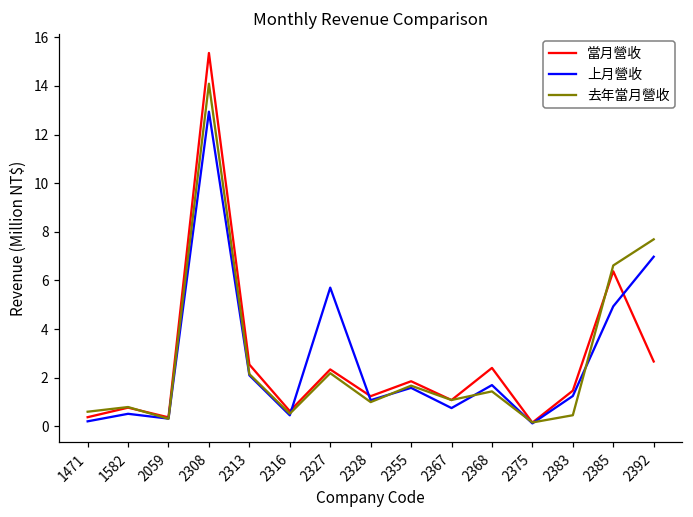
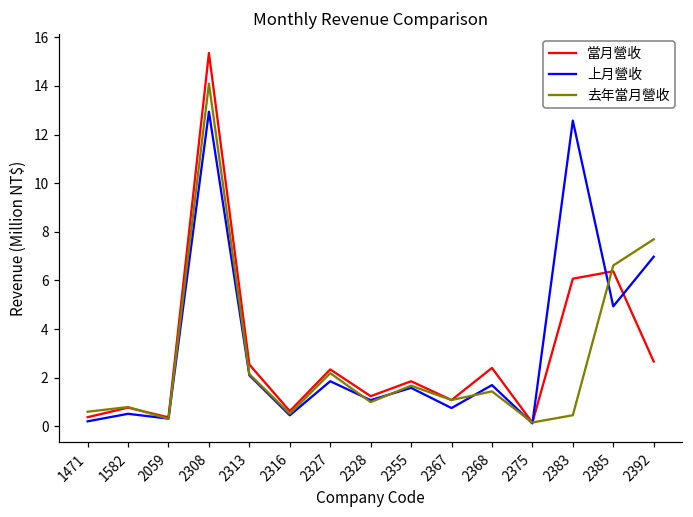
  {
    "當月營收": {
      "1471": 0.4,
      "2308": 15.4,
      "2313": 2.5,
      "2327": 2.3,
      "2328": 1.2,
      "2355": 1.9,
      "2368": 2.4,
-     "2383": 1.5,
+     "2383": 6.1,
      "2385": 6.4,
      "2392": 2.7
    },
    "上月營收": {
      "1471": 0.2,
      "1582": 0.5,
      "2308": 12.9,
-     "2327": 5.7,
+     "2327": 1.9,
      "2367": 0.7,
      "2368": 1.7,
-     "2383": 1.2,
+     "2383": 12.6,
      "2385": 4.9,
      "2392": 7.0
    },
    "去年當月營收": {
      "1471": 0.6,
      "2308": 14.1,
      "2327": 2.2,
      "2368": 1.4,
      "2383": 0.5,
      "2385": 6.6,
      "2392": 7.7
    }
  }
